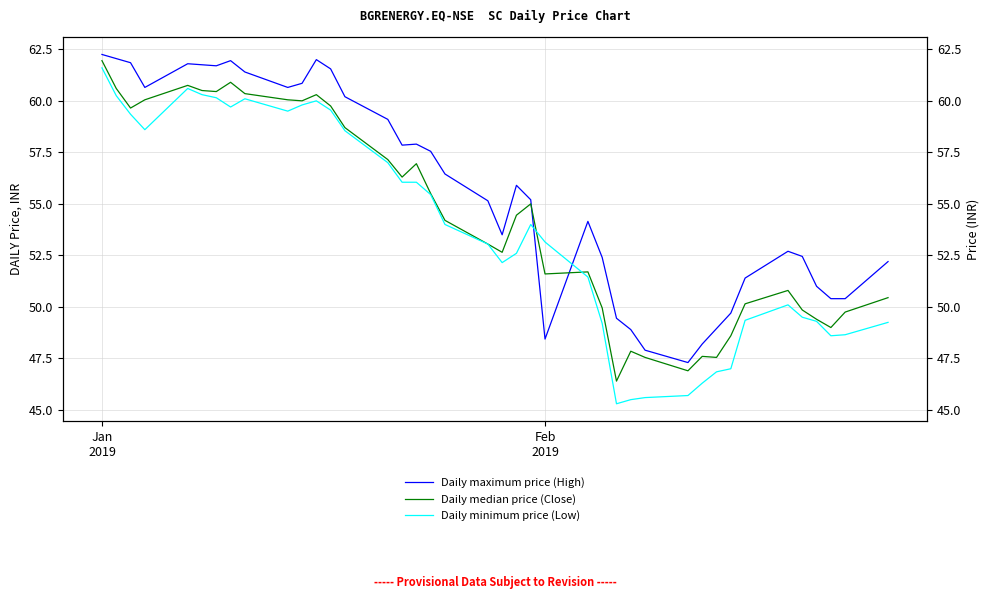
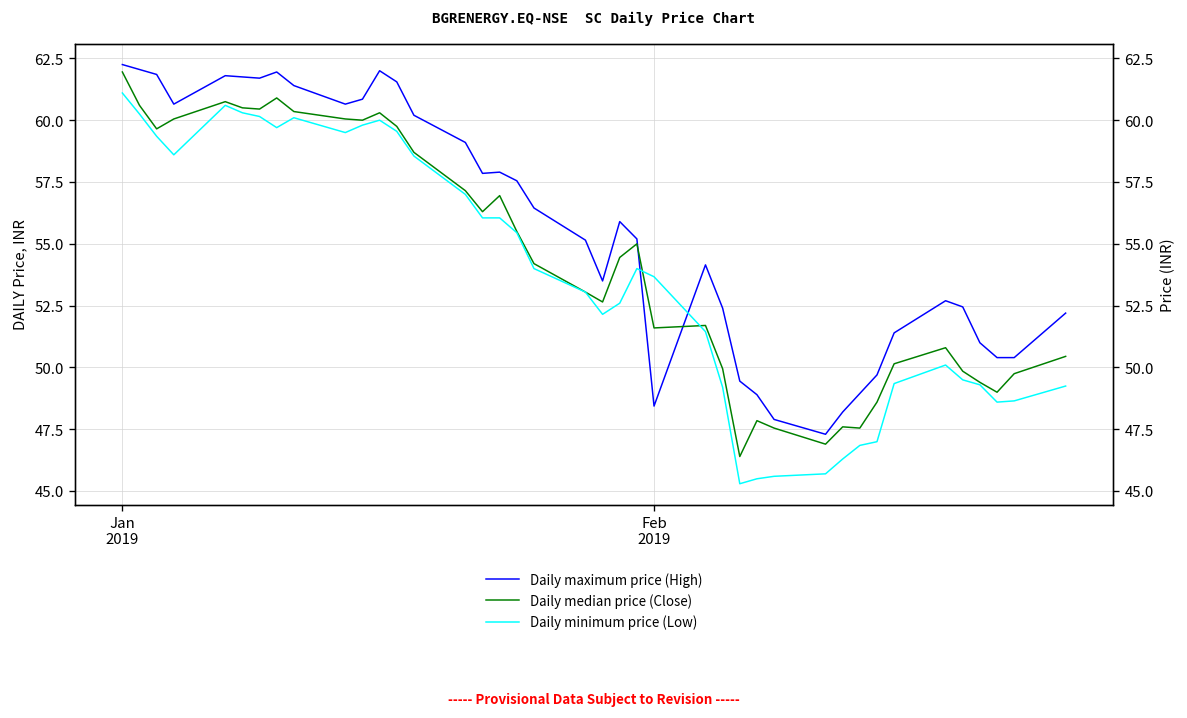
  {
    "Daily maximum price (High)": {
      "Jan 2019": 62.3,
      "Feb 2019": 48.4
    },
    "Daily median price (Close)": {
      "Jan 2019": 62.0,
      "Feb 2019": 51.6
    },
    "Daily minimum price (Low)": {
-     "Jan 2019": 61.6,
-     "Feb 2019": 53.2
+     "Jan 2019": 61.1,
+     "Feb 2019": 53.7
    }
  }
